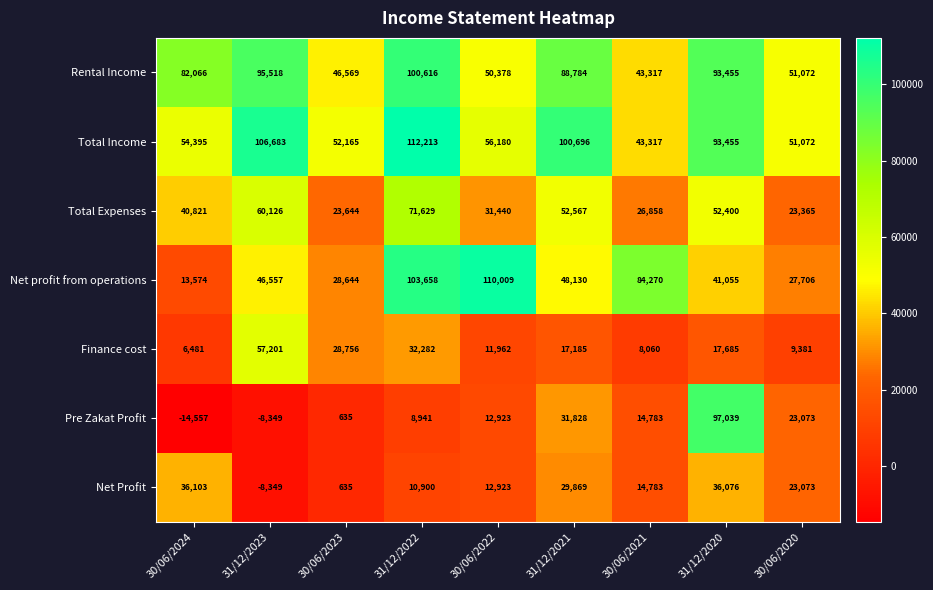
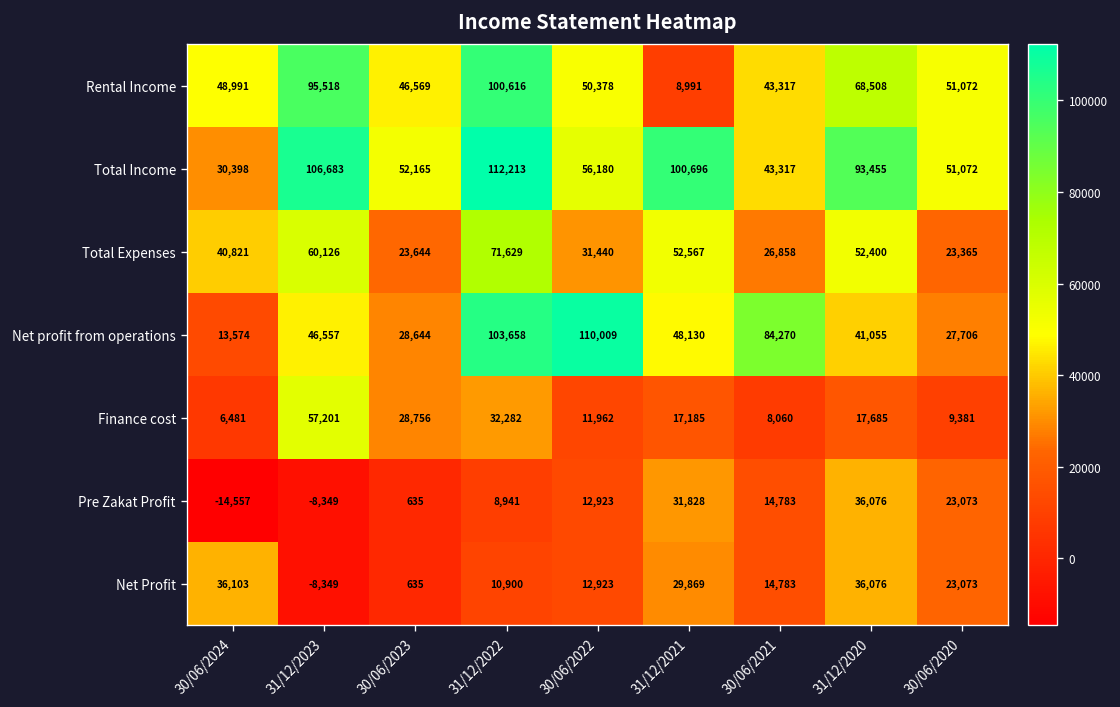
  {
    "Rental Income": {
-     "30/06/2024": "82,066",
+     "30/06/2024": "48,991",
      "31/12/2023": "95,518",
      "30/06/2023": "46,569",
      "31/12/2022": "100,616",
      "30/06/2022": "50,378",
-     "31/12/2021": "88,784",
+     "31/12/2021": "8,991",
      "30/06/2021": "43,317",
-     "31/12/2020": "93,455",
+     "31/12/2020": "68,508",
      "30/06/2020": "51,072"
    },
    "Total Income": {
-     "30/06/2024": "54,395",
+     "30/06/2024": "30,398",
      "31/12/2023": "106,683",
      "30/06/2023": "52,165",
      "31/12/2022": "112,213",
      "30/06/2022": "56,180",
      "31/12/2021": "100,696",
      "30/06/2021": "43,317",
      "31/12/2020": "93,455",
      "30/06/2020": "51,072"
    },
    "Total Expenses": {
      "30/06/2024": "40,821",
      "31/12/2023": "60,126",
      "30/06/2023": "23,644",
      "31/12/2022": "71,629",
      "30/06/2022": "31,440",
      "31/12/2021": "52,567",
      "30/06/2021": "26,858",
      "31/12/2020": "52,400",
      "30/06/2020": "23,365"
    },
    "Net profit from operations": {
      "30/06/2024": "13,574",
      "31/12/2023": "46,557",
      "30/06/2023": "28,644",
      "31/12/2022": "103,658",
      "30/06/2022": "110,009",
      "31/12/2021": "48,130",
      "30/06/2021": "84,270",
      "31/12/2020": "41,055",
      "30/06/2020": "27,706"
    },
    "Finance cost": {
      "30/06/2024": "6,481",
      "31/12/2023": "57,201",
      "30/06/2023": "28,756",
      "31/12/2022": "32,282",
      "30/06/2022": "11,962",
      "31/12/2021": "17,185",
      "30/06/2021": "8,060",
      "31/12/2020": "17,685",
      "30/06/2020": "9,381"
    },
    "Pre Zakat Profit": {
      "30/06/2024": "-14,557",
      "31/12/2023": "-8,349",
      "30/06/2023": "635",
      "31/12/2022": "8,941",
      "30/06/2022": "12,923",
      "31/12/2021": "31,828",
      "30/06/2021": "14,783",
-     "31/12/2020": "97,039",
+     "31/12/2020": "36,076",
      "30/06/2020": "23,073"
    },
    "Net Profit": {
      "30/06/2024": "36,103",
      "31/12/2023": "-8,349",
      "30/06/2023": "635",
      "31/12/2022": "10,900",
      "30/06/2022": "12,923",
      "31/12/2021": "29,869",
      "30/06/2021": "14,783",
      "31/12/2020": "36,076",
      "30/06/2020": "23,073"
    }
  }
